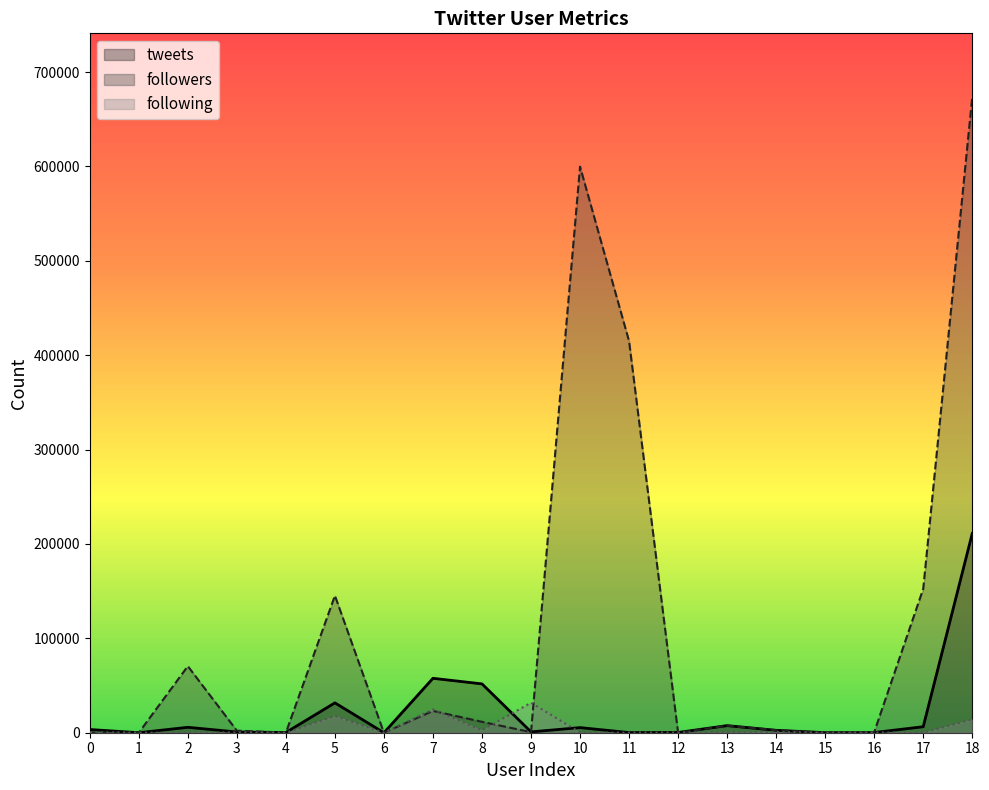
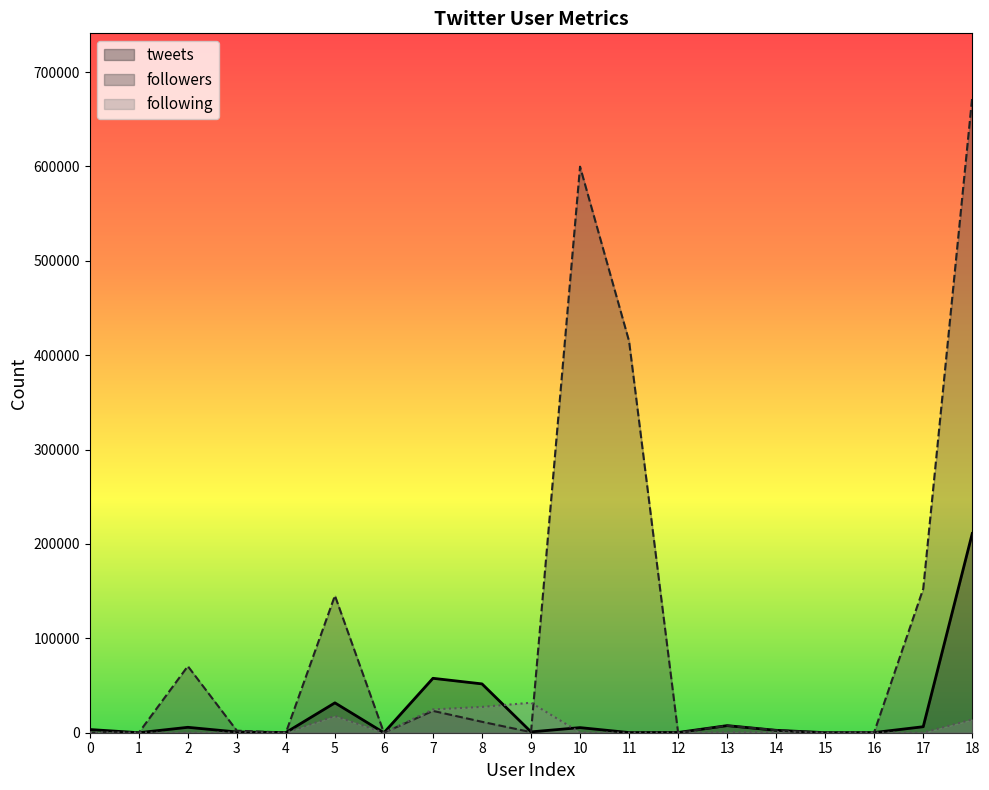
  {
    "following": {
      "2": 0,
      "5": 20000,
-     "8": 0,
+     "8": 30000,
      "9": 30000,
      "10": 0,
      "13": 0,
      "17": 0,
      "18": 10000
    }
  }
